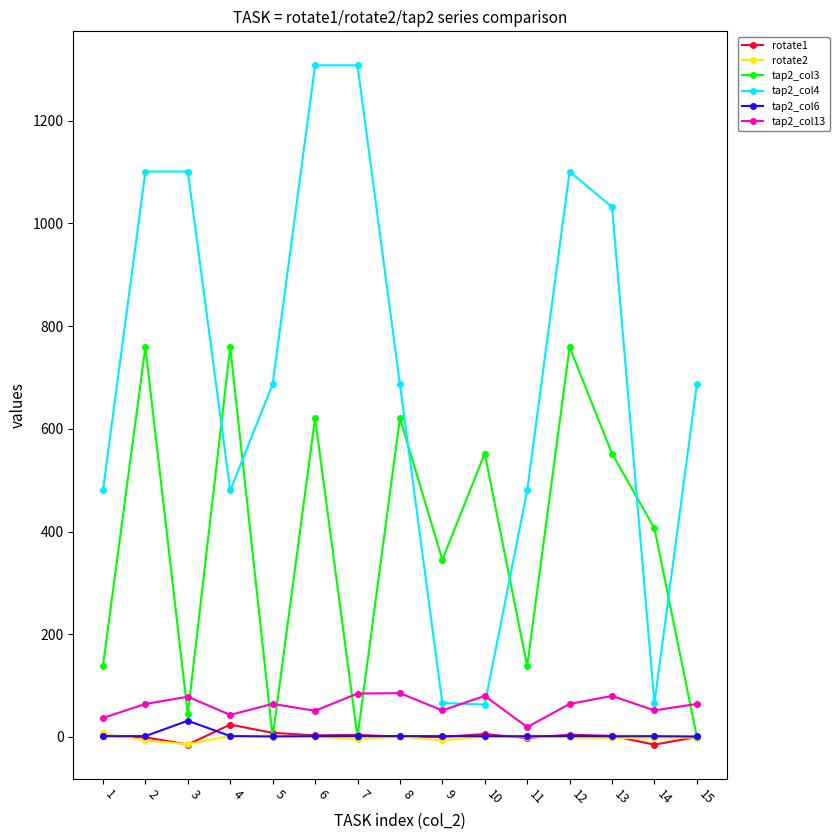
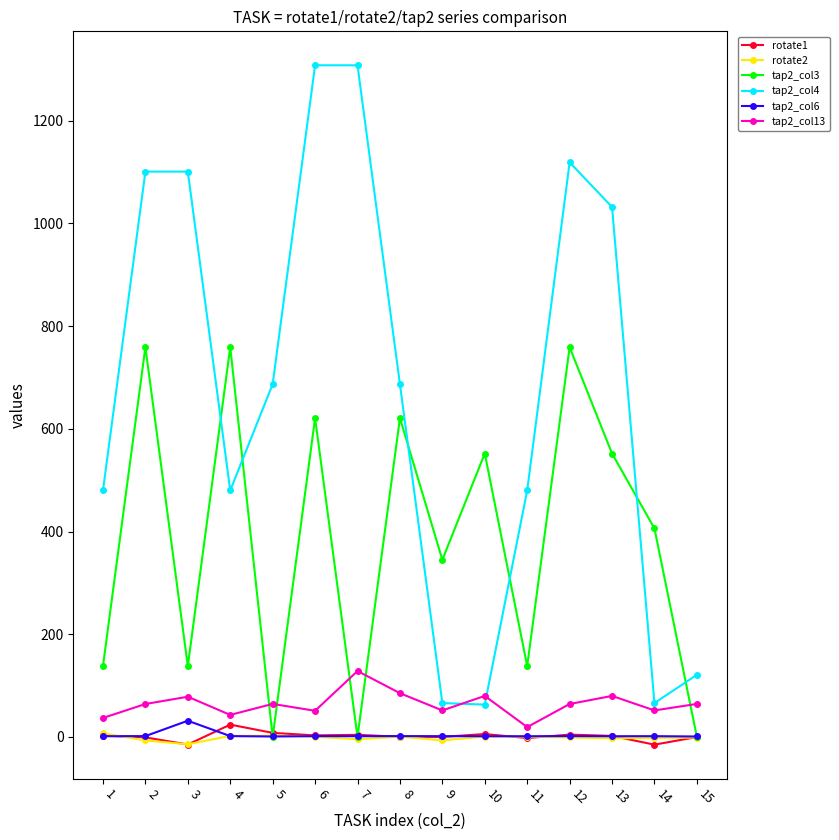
  {
    "rotate1": {
      "4": 20,
      "5": 10,
      "14": -20
    },
    "rotate2": {
      "2": -10,
      "9": -10
    },
    "tap2_col3": {
      "1": 140,
      "2": 760,
-     "3": 40,
+     "3": 140,
      "4": 760,
      "6": 620,
      "8": 620,
      "9": 350,
      "10": 550,
      "11": 140,
      "12": 760,
      "13": 550,
      "14": 410
    },
    "tap2_col4": {
      "1": 480,
      "2": 1100,
      "3": 1100,
      "4": 480,
      "5": 690,
      "6": 1310,
      "7": 1310,
      "8": 690,
      "9": 70,
      "10": 60,
      "11": 480,
-     "12": 1100,
+     "12": 1120,
      "13": 1030,
      "14": 70,
-     "15": 690
+     "15": 120
    },
    "tap2_col6": {
      "3": 30
    },
    "tap2_col13": {
      "1": 40,
      "2": 60,
      "3": 80,
      "4": 40,
      "5": 60,
      "6": 50,
-     "7": 80,
+     "7": 130,
      "8": 90,
      "9": 50,
      "10": 80,
      "11": 20,
      "12": 60,
      "13": 80,
      "14": 50,
      "15": 60
    }
  }
